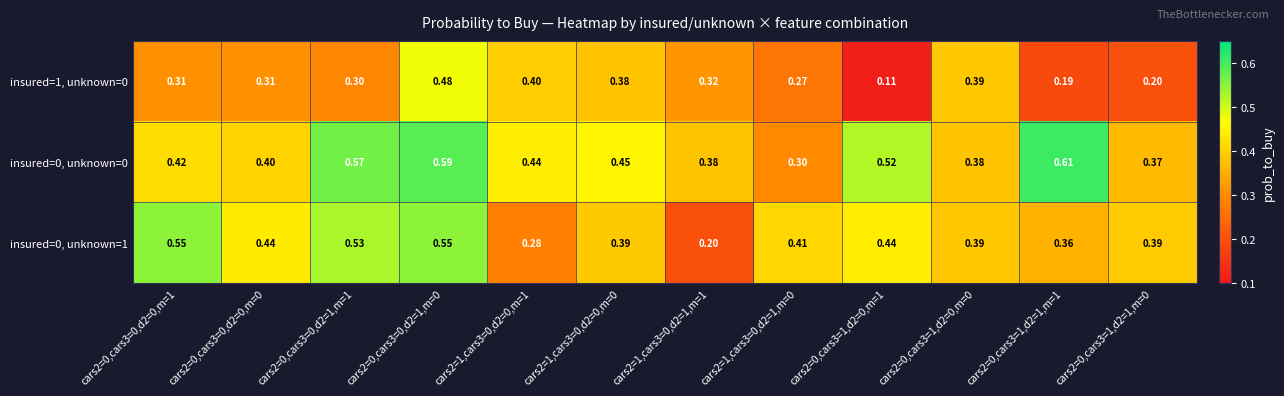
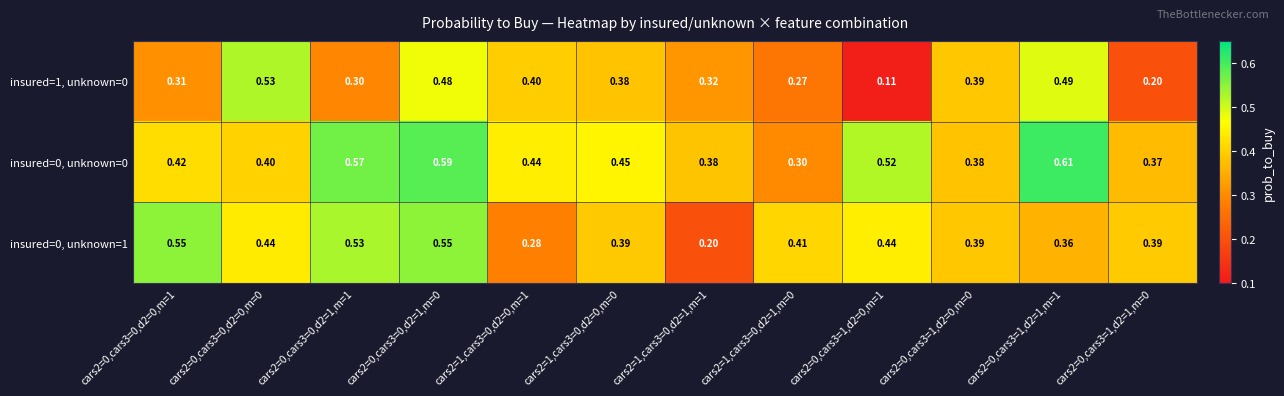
  {
    "insured=1, unknown=0": {
      "cars2=0,cars3=0,d2=0,m=1": 0.31,
-     "cars2=0,cars3=0,d2=0,m=0": 0.31,
+     "cars2=0,cars3=0,d2=0,m=0": 0.53,
      "cars2=0,cars3=0,d2=1,m=1": 0.30,
      "cars2=0,cars3=0,d2=1,m=0": 0.48,
      "cars2=1,cars3=0,d2=0,m=1": 0.40,
      "cars2=1,cars3=0,d2=0,m=0": 0.38,
      "cars2=1,cars3=0,d2=1,m=1": 0.32,
      "cars2=1,cars3=0,d2=1,m=0": 0.27,
      "cars2=0,cars3=1,d2=0,m=1": 0.11,
      "cars2=0,cars3=1,d2=0,m=0": 0.39,
-     "cars2=0,cars3=1,d2=1,m=1": 0.19,
+     "cars2=0,cars3=1,d2=1,m=1": 0.49,
      "cars2=0,cars3=1,d2=1,m=0": 0.20
    },
    "insured=0, unknown=0": {
      "cars2=0,cars3=0,d2=0,m=1": 0.42,
      "cars2=0,cars3=0,d2=0,m=0": 0.40,
      "cars2=0,cars3=0,d2=1,m=1": 0.57,
      "cars2=0,cars3=0,d2=1,m=0": 0.59,
      "cars2=1,cars3=0,d2=0,m=1": 0.44,
      "cars2=1,cars3=0,d2=0,m=0": 0.45,
      "cars2=1,cars3=0,d2=1,m=1": 0.38,
      "cars2=1,cars3=0,d2=1,m=0": 0.30,
      "cars2=0,cars3=1,d2=0,m=1": 0.52,
      "cars2=0,cars3=1,d2=0,m=0": 0.38,
      "cars2=0,cars3=1,d2=1,m=1": 0.61,
      "cars2=0,cars3=1,d2=1,m=0": 0.37
    },
    "insured=0, unknown=1": {
      "cars2=0,cars3=0,d2=0,m=1": 0.55,
      "cars2=0,cars3=0,d2=0,m=0": 0.44,
      "cars2=0,cars3=0,d2=1,m=1": 0.53,
      "cars2=0,cars3=0,d2=1,m=0": 0.55,
      "cars2=1,cars3=0,d2=0,m=1": 0.28,
      "cars2=1,cars3=0,d2=0,m=0": 0.39,
      "cars2=1,cars3=0,d2=1,m=1": 0.20,
      "cars2=1,cars3=0,d2=1,m=0": 0.41,
      "cars2=0,cars3=1,d2=0,m=1": 0.44,
      "cars2=0,cars3=1,d2=0,m=0": 0.39,
      "cars2=0,cars3=1,d2=1,m=1": 0.36,
      "cars2=0,cars3=1,d2=1,m=0": 0.39
    }
  }
